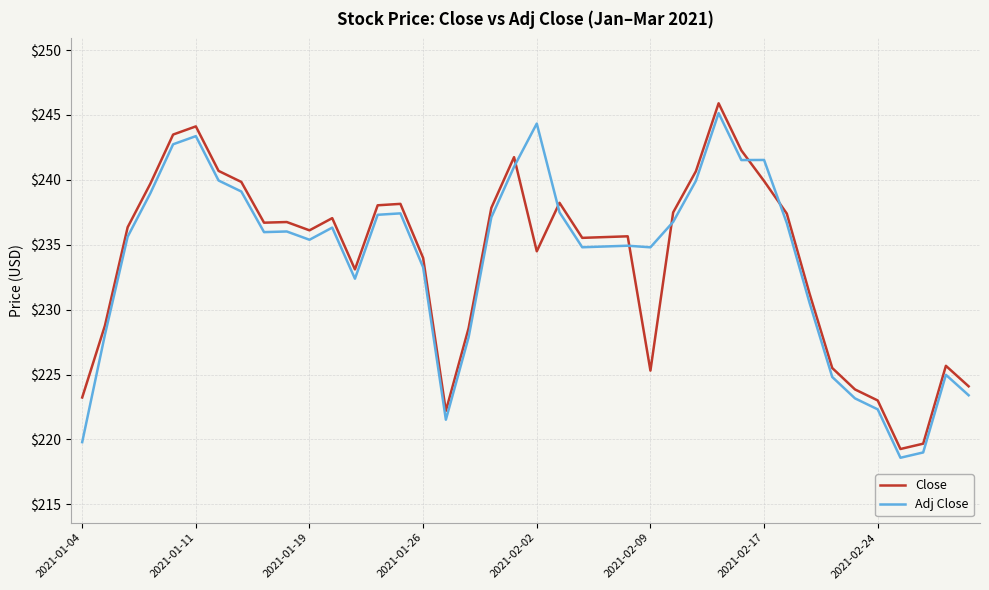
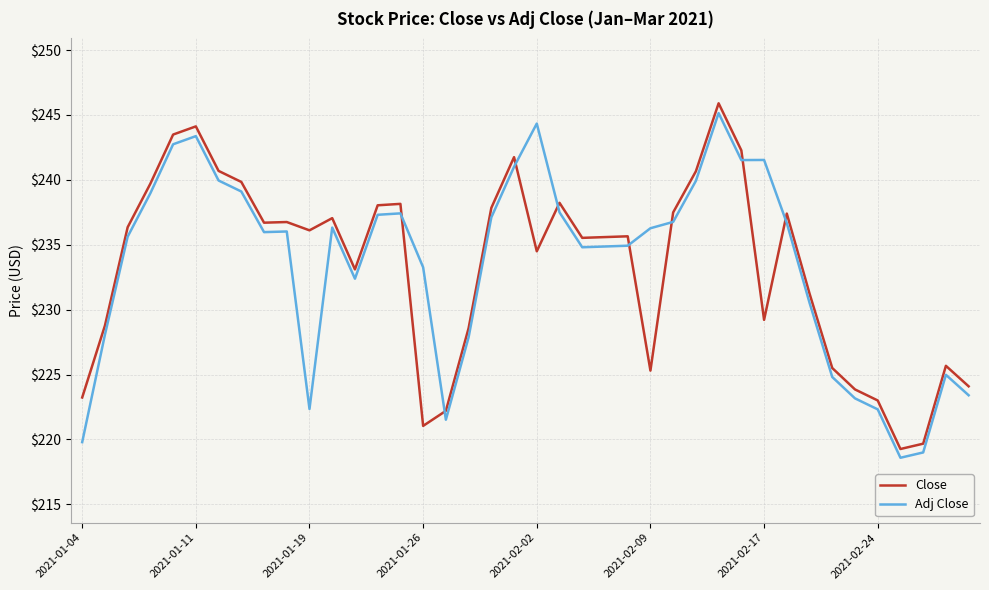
  {
    "Close": {
      "2021-01-04": "$223.2",
      "2021-01-11": "$244.1",
      "2021-01-19": "$236.1",
-     "2021-01-26": "$234.0",
+     "2021-01-26": "$221.0",
      "2021-02-02": "$234.5",
      "2021-02-09": "$225.3",
-     "2021-02-17": "$239.9",
+     "2021-02-17": "$229.2",
      "2021-02-24": "$223.0"
    },
    "Adj Close": {
      "2021-01-04": "$219.8",
      "2021-01-11": "$243.4",
-     "2021-01-19": "$235.4",
+     "2021-01-19": "$222.3",
      "2021-01-26": "$233.3",
      "2021-02-02": "$244.3",
-     "2021-02-09": "$234.8",
+     "2021-02-09": "$236.3",
      "2021-02-17": "$241.5",
      "2021-02-24": "$222.3"
    }
  }
